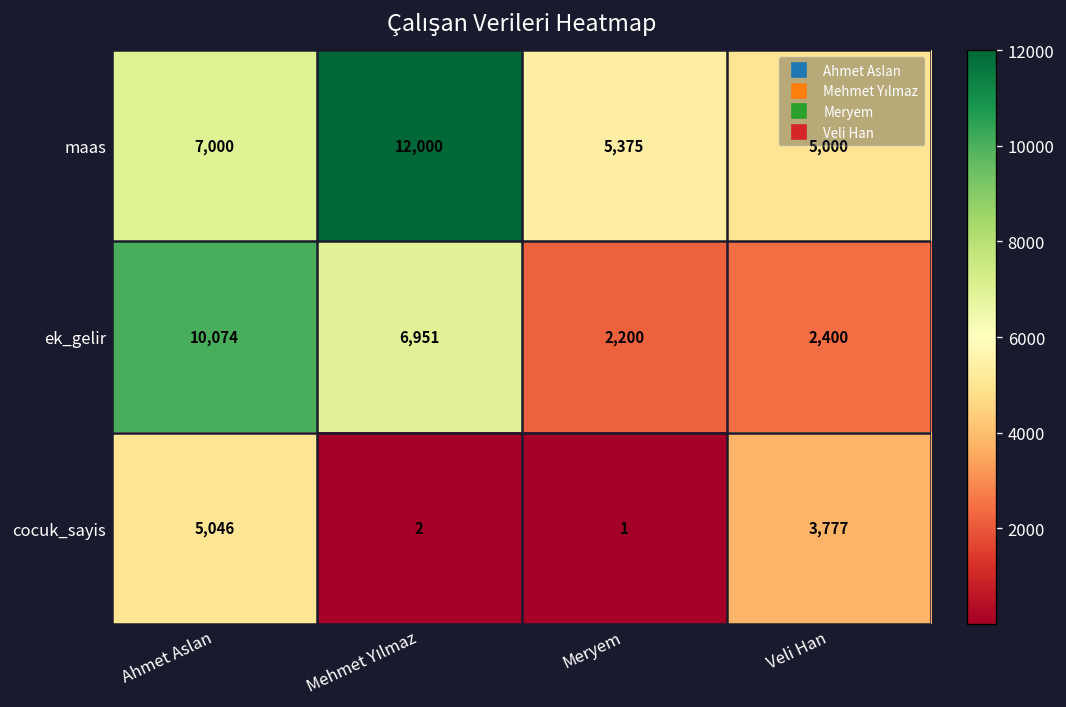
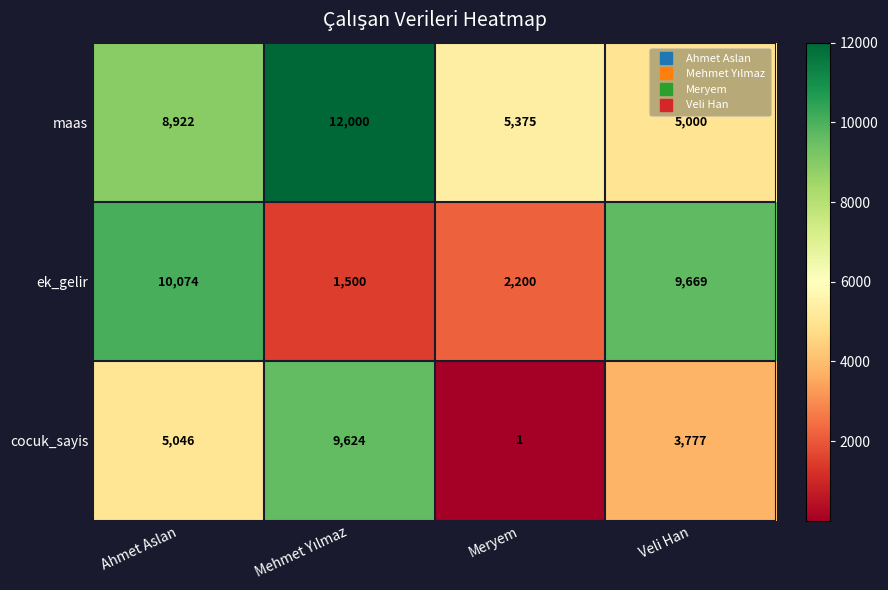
  {
    "maas": {
-     "Ahmet Aslan": "7,000",
+     "Ahmet Aslan": "8,922",
      "Mehmet Yılmaz": "12,000",
      "Meryem": "5,375"
    },
    "ek_gelir": {
      "Ahmet Aslan": "10,074",
-     "Mehmet Yılmaz": "6,951",
+     "Mehmet Yılmaz": "1,500",
      "Meryem": "2,200",
-     "Veli Han": "2,400"
+     "Veli Han": "9,669"
    },
    "cocuk_sayis": {
      "Ahmet Aslan": "5,046",
-     "Mehmet Yılmaz": "2",
+     "Mehmet Yılmaz": "9,624",
      "Meryem": "1",
      "Veli Han": "3,777"
    }
  }
